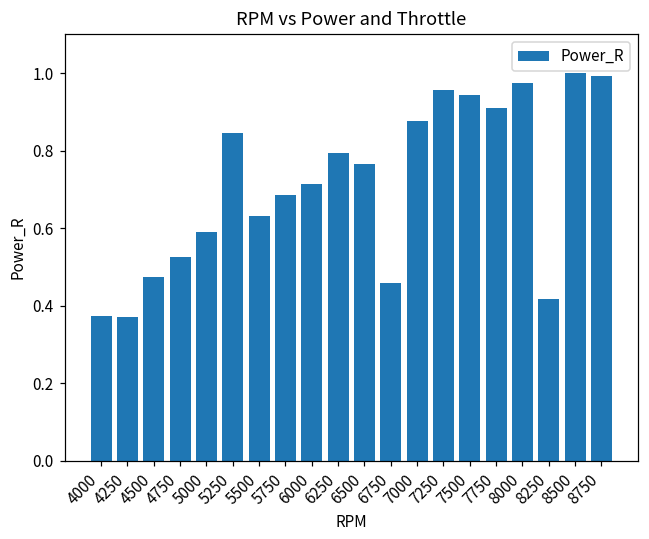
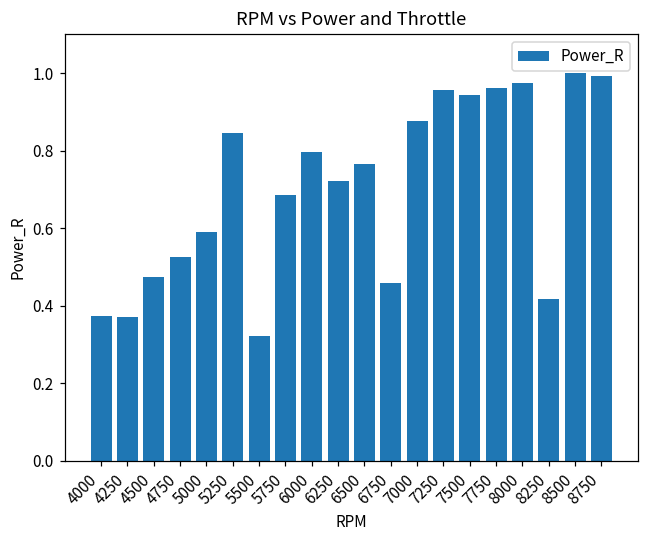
  {
    "4000": 0.37,
    "4250": 0.37,
    "4500": 0.47,
    "4750": 0.53,
    "5000": 0.59,
    "5250": 0.85,
-   "5500": 0.63,
+   "5500": 0.32,
    "5750": 0.69,
-   "6000": 0.71,
-   "6250": 0.79,
+   "6000": 0.80,
+   "6250": 0.72,
    "6500": 0.77,
    "6750": 0.46,
    "7000": 0.88,
    "7250": 0.96,
    "7500": 0.95,
-   "7750": 0.91,
+   "7750": 0.96,
    "8000": 0.98,
    "8250": 0.42,
    "8500": 1.00,
    "8750": 0.99
  }
